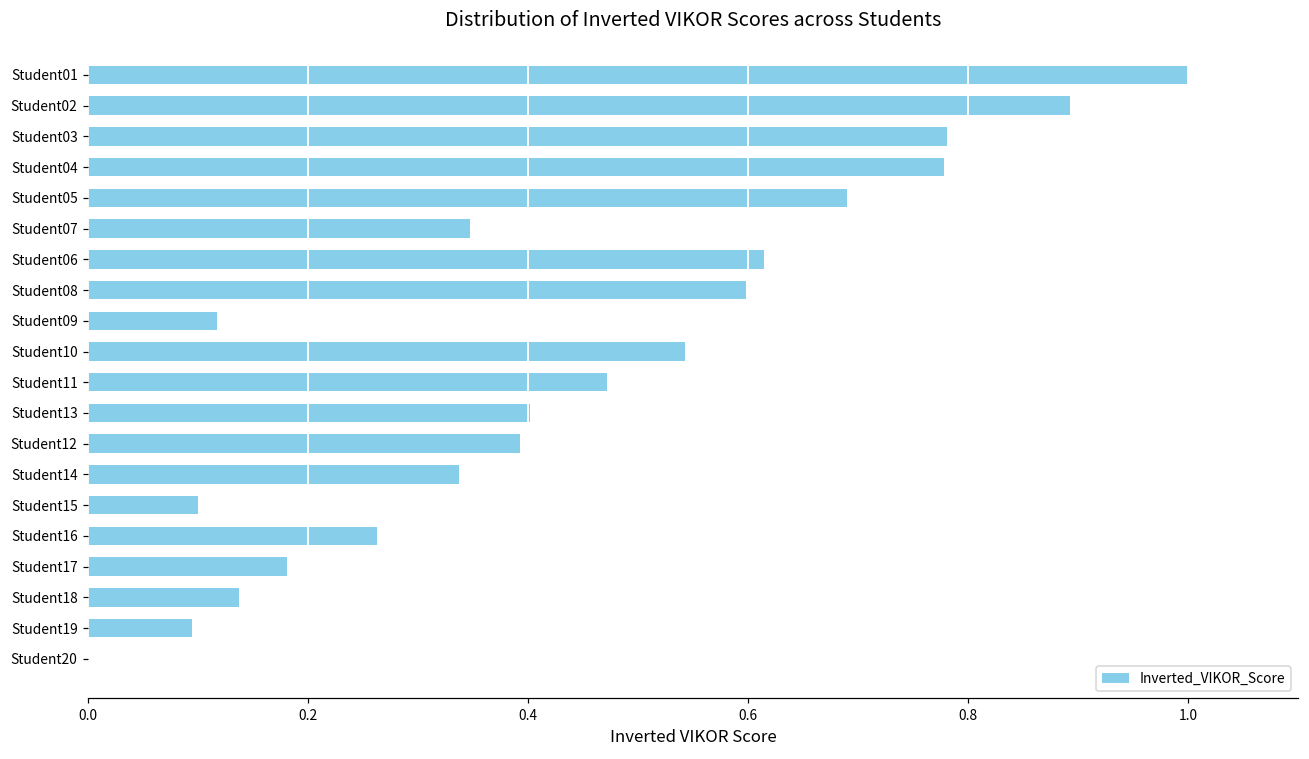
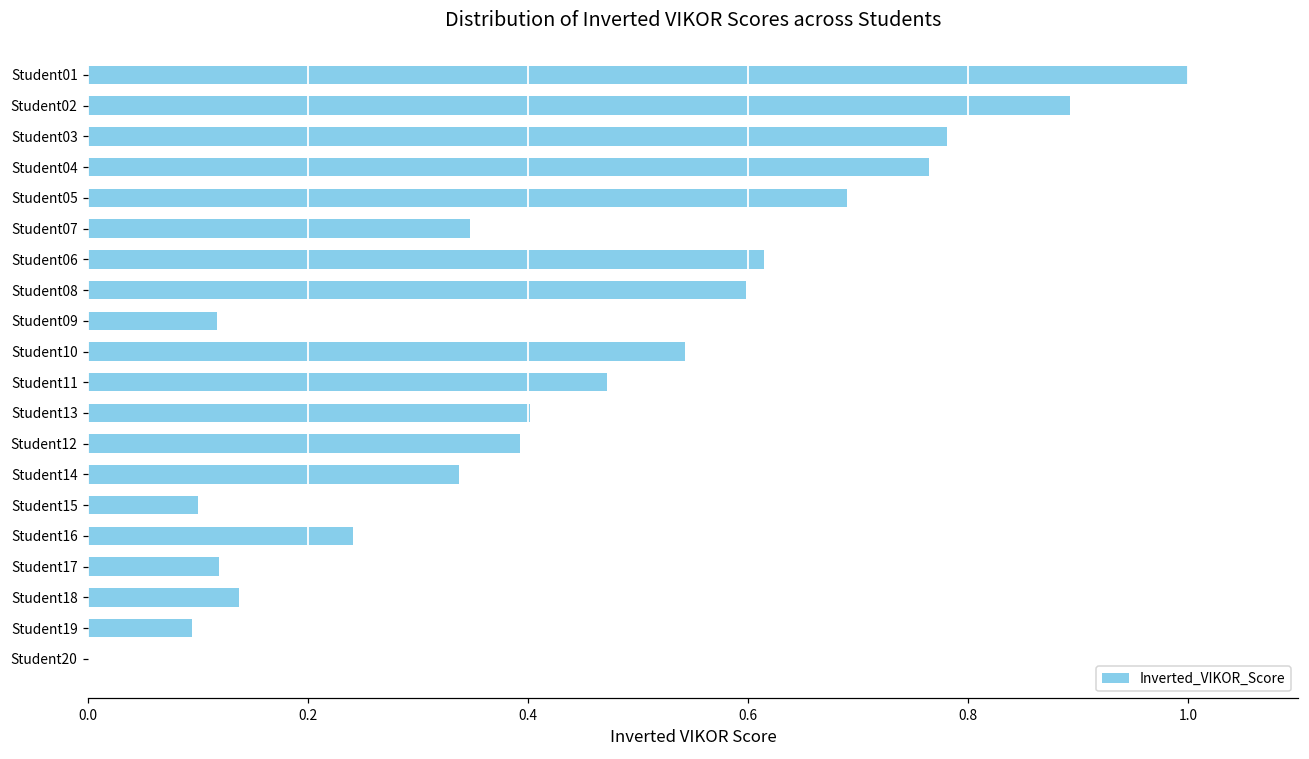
  {
    "Student01": 1.00,
    "Student02": 0.89,
    "Student03": 0.78,
-   "Student04": 0.78,
+   "Student04": 0.76,
    "Student05": 0.69,
    "Student07": 0.35,
    "Student06": 0.61,
    "Student08": 0.60,
    "Student09": 0.12,
    "Student10": 0.54,
    "Student11": 0.47,
    "Student13": 0.40,
    "Student12": 0.39,
    "Student14": 0.34,
    "Student15": 0.10,
-   "Student16": 0.26,
-   "Student17": 0.18,
+   "Student16": 0.24,
+   "Student17": 0.12,
    "Student18": 0.14,
    "Student19": 0.09,
    "Student20": 0.00
  }
